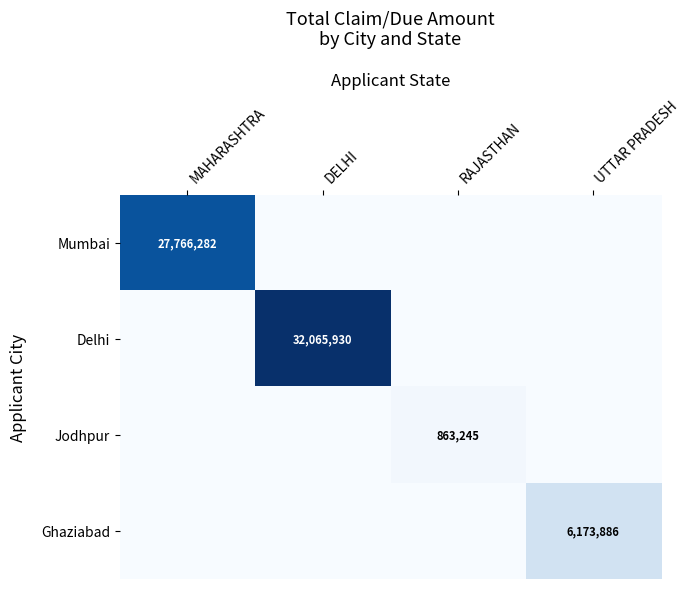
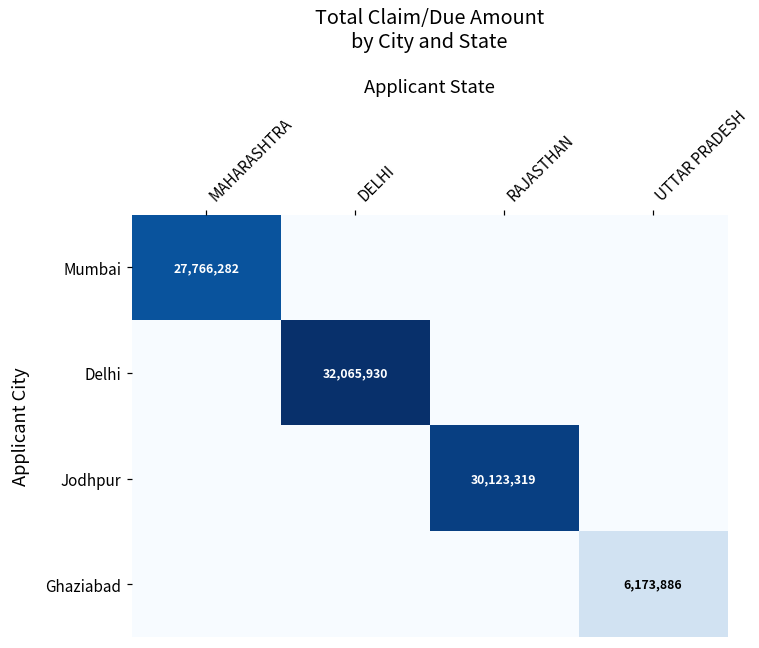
  {
    "Mumbai": {
      "MAHARASHTRA": "27,766,282"
    },
    "Delhi": {
      "DELHI": "32,065,930"
    },
    "Jodhpur": {
-     "RAJASTHAN": "863,245"
+     "RAJASTHAN": "30,123,319"
    },
    "Ghaziabad": {
      "UTTAR PRADESH": "6,173,886"
    }
  }
